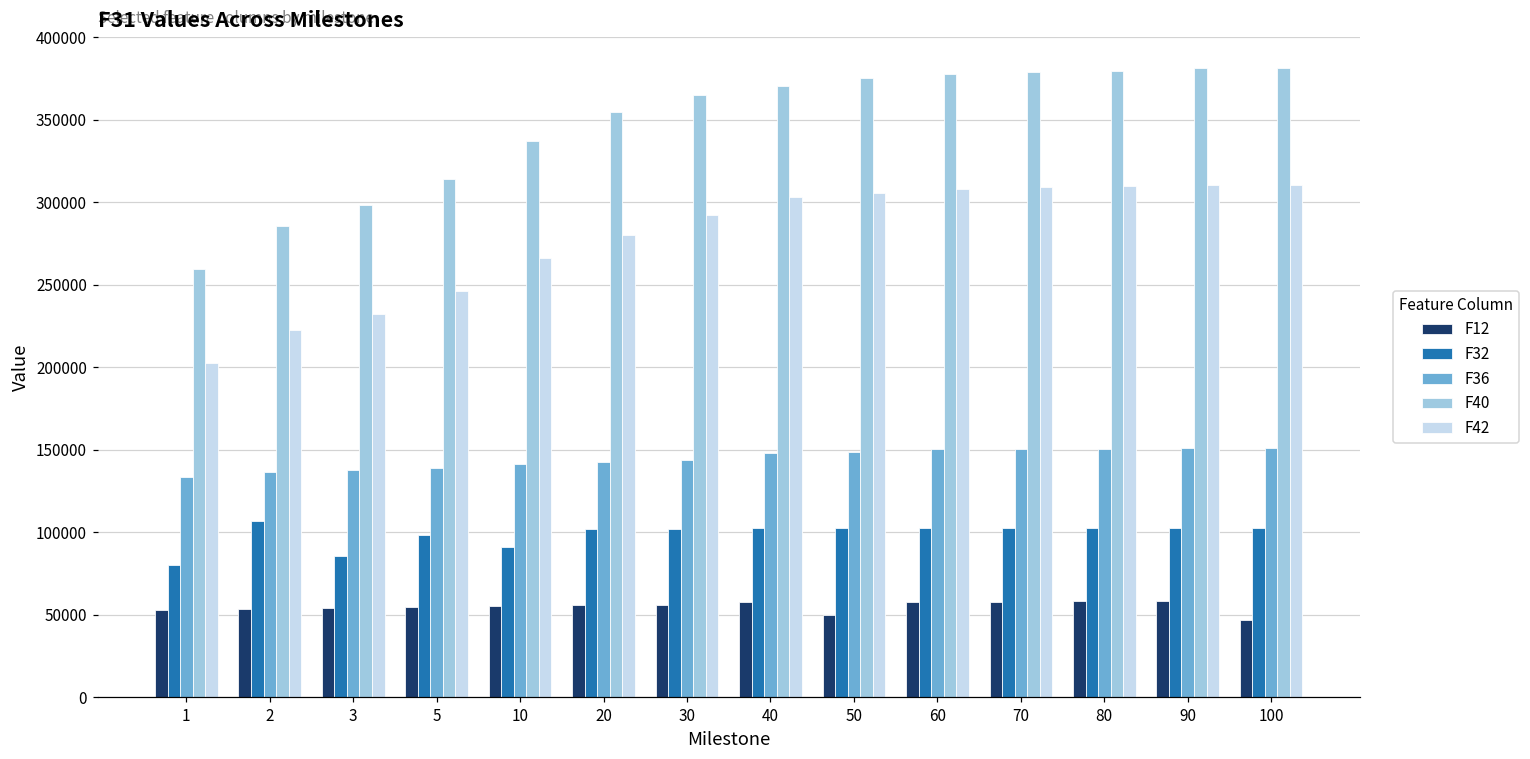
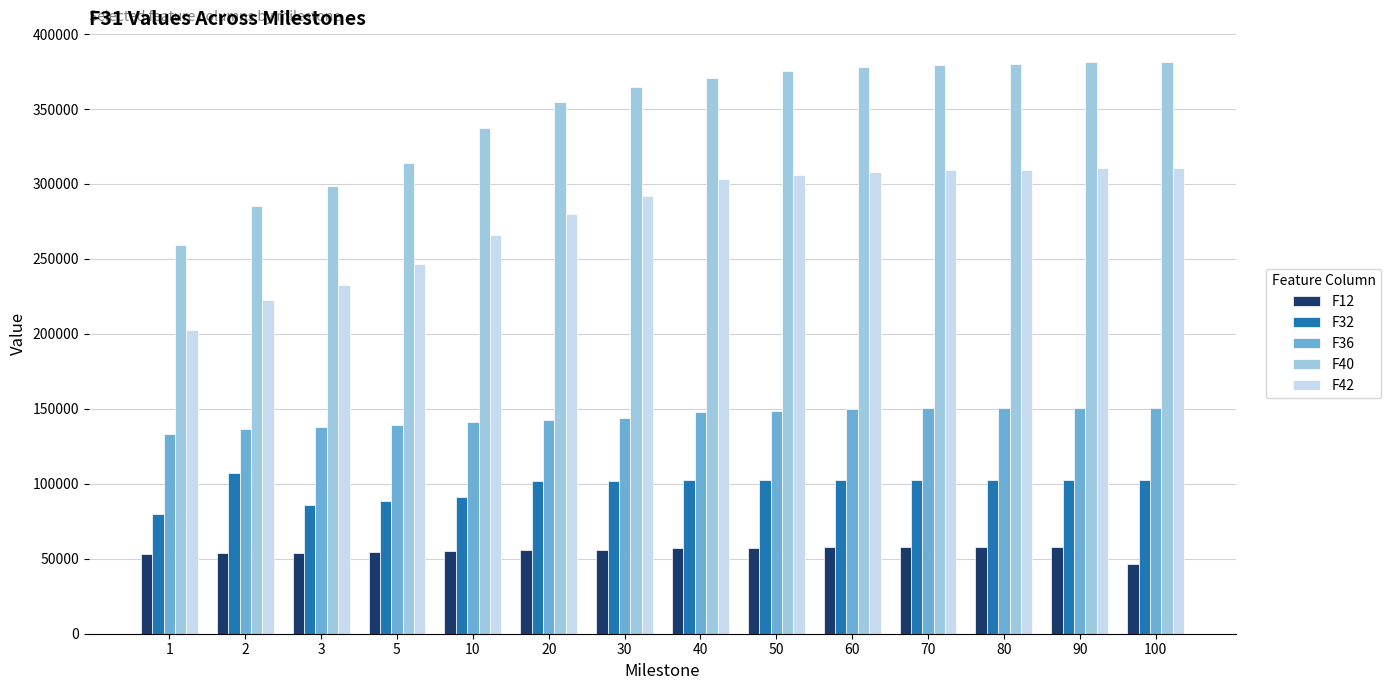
  {
    "F12": {
      "1": 53000,
      "2": 54000,
      "3": 54000,
      "5": 55000,
      "10": 55000,
      "20": 56000,
      "30": 56000,
      "40": 57000,
-     "50": 50000,
+     "50": 58000,
      "60": 58000,
      "70": 58000,
      "80": 58000,
      "90": 58000,
      "100": 47000
    },
    "F32": {
      "1": 80000,
      "2": 107000,
      "3": 86000,
-     "5": 98000,
+     "5": 88000,
      "10": 91000,
      "20": 102000,
      "30": 102000,
      "40": 102000,
      "50": 102000,
      "60": 102000,
      "70": 102000,
      "80": 102000,
      "90": 102000,
      "100": 102000
    }
  }
